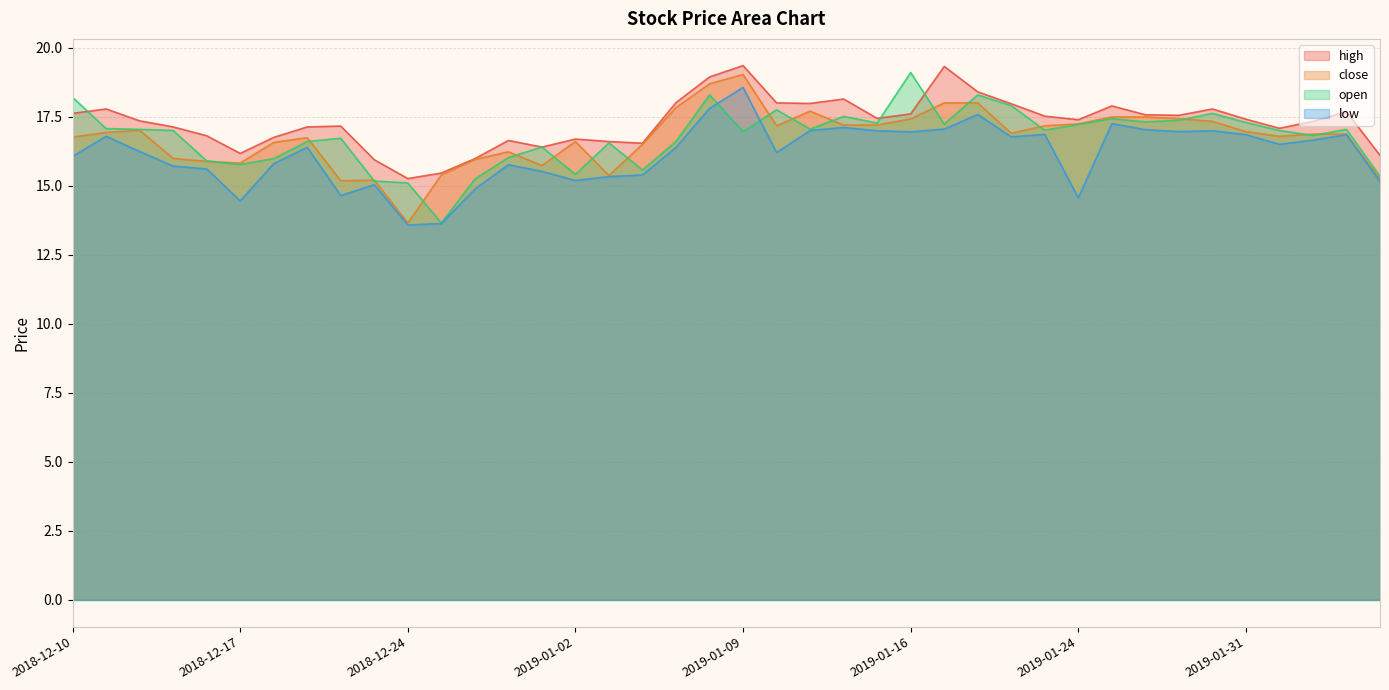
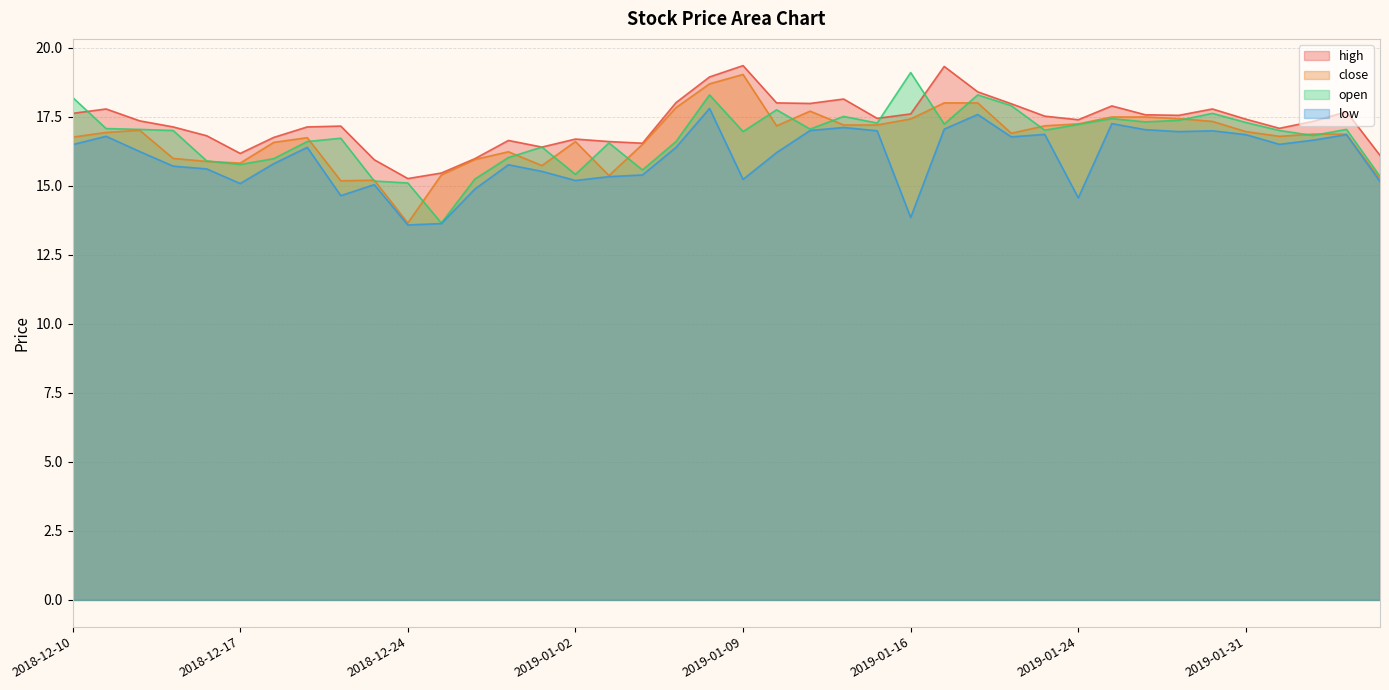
  {
    "open": {
      "2018-12-10": 18.2,
      "2018-12-24": 15.1,
      "2019-01-02": 15.4,
      "2019-01-09": 17.0,
      "2019-01-16": 19.1,
      "2019-01-31": 17.3
    },
    "low": {
-     "2018-12-10": 16.1,
-     "2018-12-17": 14.5,
+     "2018-12-10": 16.5,
+     "2018-12-17": 15.1,
      "2019-01-02": 15.2,
-     "2019-01-09": 18.6,
-     "2019-01-16": 17.0,
+     "2019-01-09": 15.2,
+     "2019-01-16": 13.9,
      "2019-01-24": 14.6,
      "2019-01-31": 16.9
    }
  }
